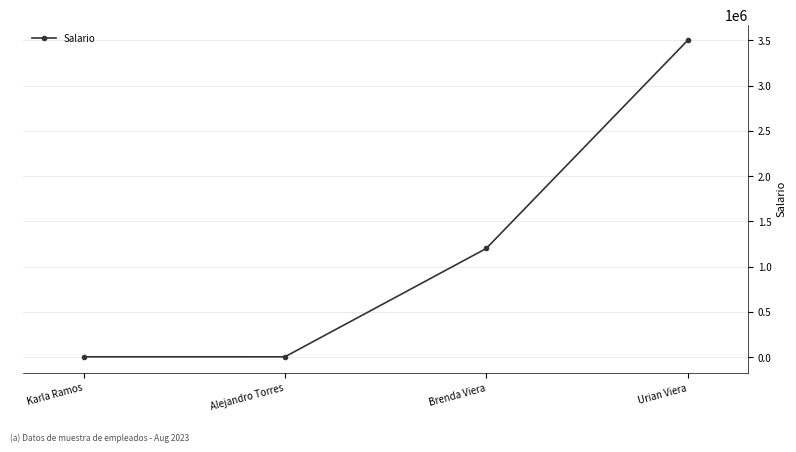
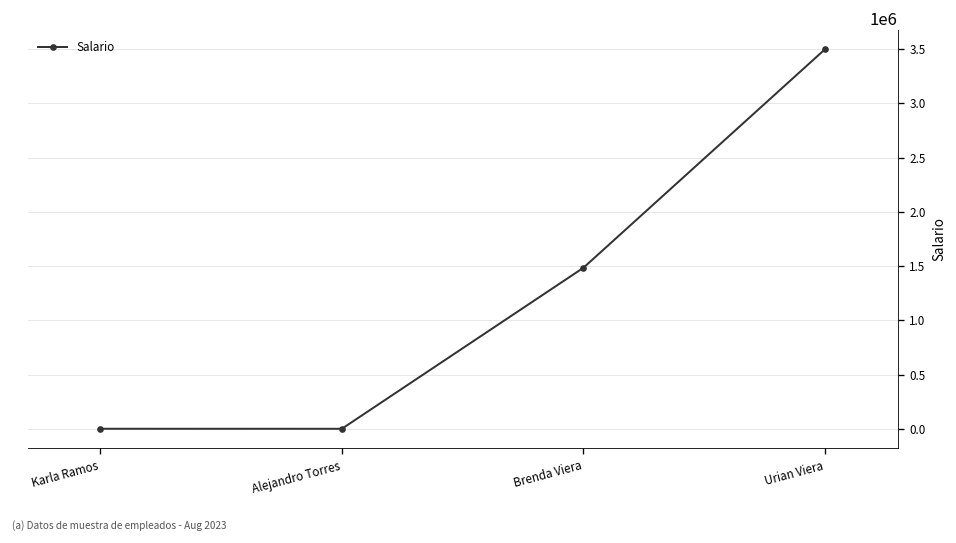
  {
    "Karla Ramos": 0,
    "Alejandro Torres": 0,
-   "Brenda Viera": 1200000,
+   "Brenda Viera": 1500000,
    "Urian Viera": 3500000
  }
